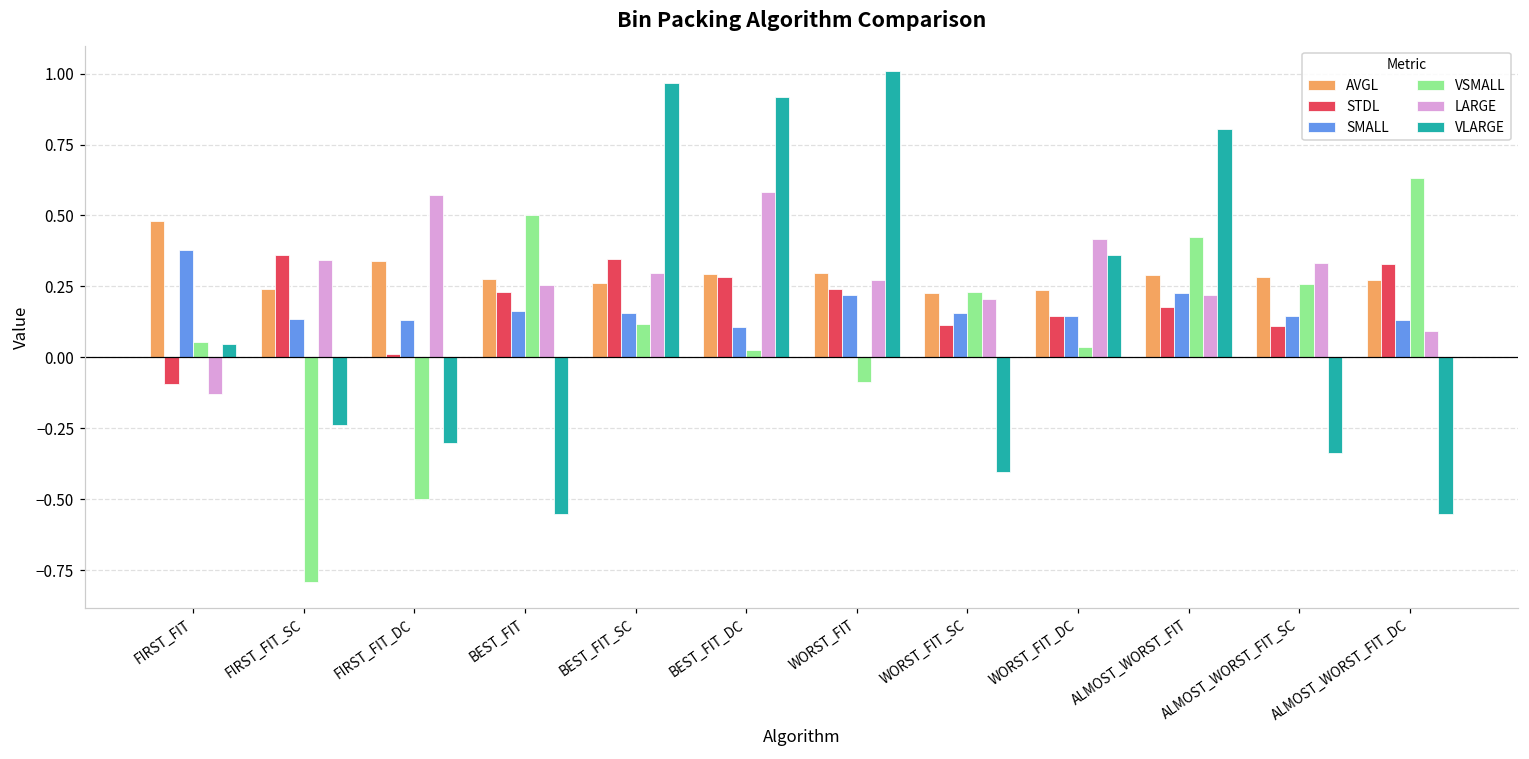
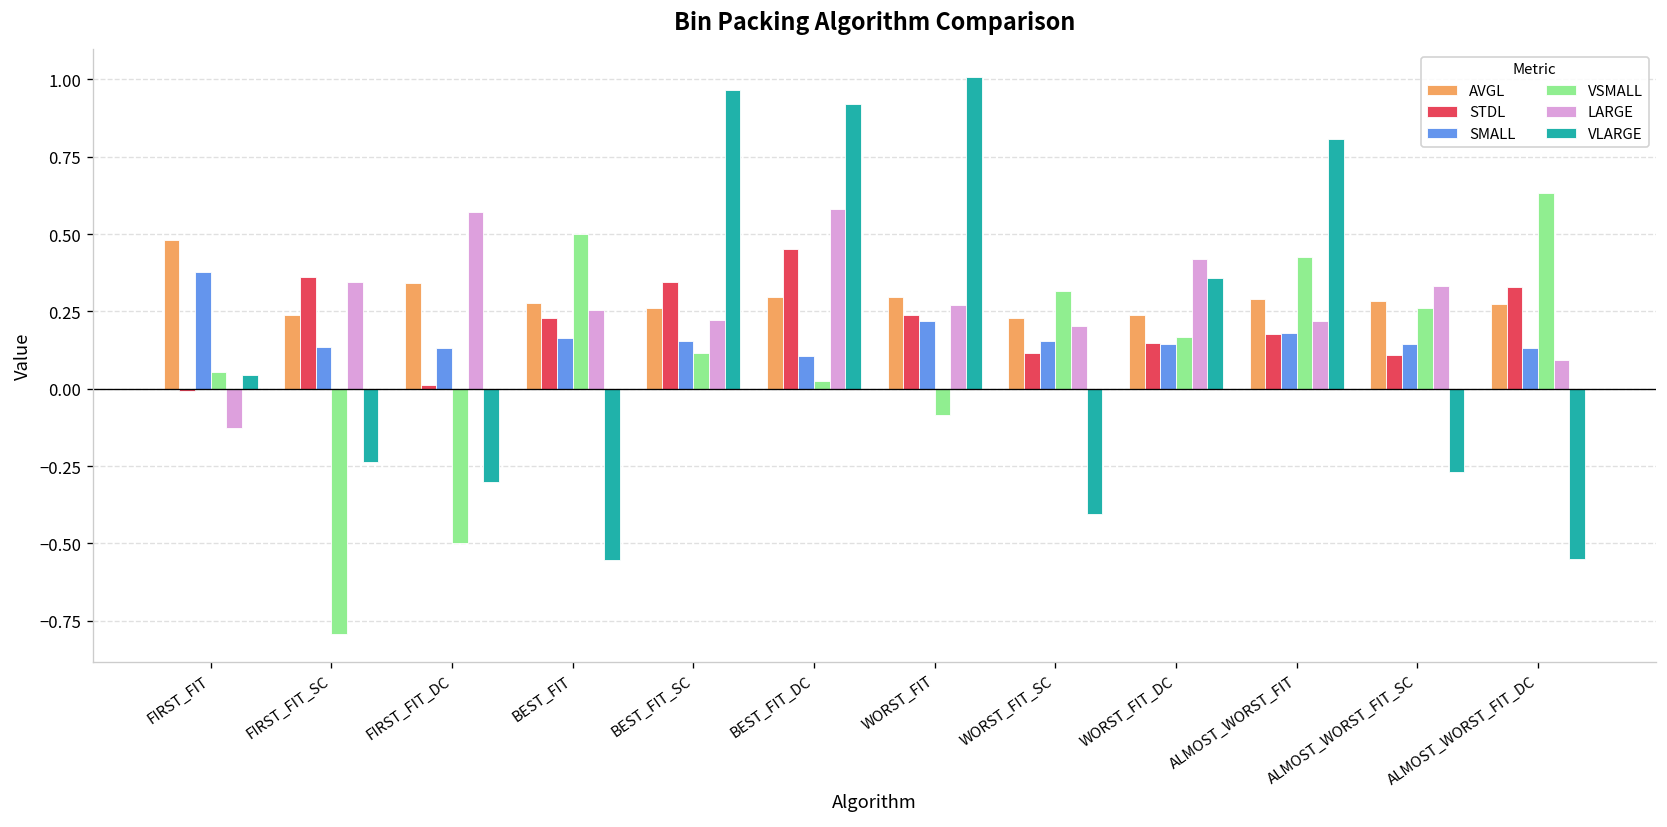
  {
    "AVGL": {
      "FIRST_FIT": 0.48,
      "FIRST_FIT_SC": 0.24,
      "FIRST_FIT_DC": 0.34,
      "BEST_FIT": 0.28,
      "BEST_FIT_SC": 0.26,
      "BEST_FIT_DC": 0.30,
      "WORST_FIT": 0.30,
      "WORST_FIT_SC": 0.23,
      "WORST_FIT_DC": 0.24,
      "ALMOST_WORST_FIT": 0.29,
      "ALMOST_WORST_FIT_SC": 0.28,
      "ALMOST_WORST_FIT_DC": 0.27
    },
    "STDL": {
-     "FIRST_FIT": -0.09,
+     "FIRST_FIT": -0.01,
      "FIRST_FIT_SC": 0.36,
      "FIRST_FIT_DC": 0.01,
      "BEST_FIT": 0.23,
      "BEST_FIT_SC": 0.35,
-     "BEST_FIT_DC": 0.28,
+     "BEST_FIT_DC": 0.45,
      "WORST_FIT": 0.24,
      "WORST_FIT_SC": 0.12,
      "WORST_FIT_DC": 0.15,
      "ALMOST_WORST_FIT": 0.18,
      "ALMOST_WORST_FIT_SC": 0.11,
      "ALMOST_WORST_FIT_DC": 0.33
    },
    "SMALL": {
      "FIRST_FIT": 0.38,
      "FIRST_FIT_SC": 0.14,
      "FIRST_FIT_DC": 0.13,
      "BEST_FIT": 0.16,
      "BEST_FIT_SC": 0.16,
      "BEST_FIT_DC": 0.11,
      "WORST_FIT": 0.22,
      "WORST_FIT_SC": 0.16,
      "WORST_FIT_DC": 0.15,
-     "ALMOST_WORST_FIT": 0.23,
+     "ALMOST_WORST_FIT": 0.18,
      "ALMOST_WORST_FIT_SC": 0.15,
      "ALMOST_WORST_FIT_DC": 0.13
    },
    "VSMALL": {
      "FIRST_FIT": 0.06,
      "FIRST_FIT_SC": -0.79,
      "FIRST_FIT_DC": -0.50,
      "BEST_FIT": 0.50,
      "BEST_FIT_SC": 0.12,
      "BEST_FIT_DC": 0.03,
      "WORST_FIT": -0.09,
-     "WORST_FIT_SC": 0.23,
-     "WORST_FIT_DC": 0.03,
+     "WORST_FIT_SC": 0.31,
+     "WORST_FIT_DC": 0.17,
      "ALMOST_WORST_FIT": 0.42,
      "ALMOST_WORST_FIT_SC": 0.26,
      "ALMOST_WORST_FIT_DC": 0.63
    },
    "LARGE": {
      "FIRST_FIT": -0.13,
      "FIRST_FIT_SC": 0.34,
      "FIRST_FIT_DC": 0.57,
      "BEST_FIT": 0.26,
-     "BEST_FIT_SC": 0.30,
+     "BEST_FIT_SC": 0.22,
      "BEST_FIT_DC": 0.58,
      "WORST_FIT": 0.27,
      "WORST_FIT_SC": 0.20,
      "WORST_FIT_DC": 0.42,
      "ALMOST_WORST_FIT": 0.22,
      "ALMOST_WORST_FIT_SC": 0.33,
      "ALMOST_WORST_FIT_DC": 0.09
    },
    "VLARGE": {
      "FIRST_FIT": 0.05,
      "FIRST_FIT_SC": -0.24,
      "FIRST_FIT_DC": -0.30,
      "BEST_FIT": -0.55,
      "BEST_FIT_SC": 0.97,
      "BEST_FIT_DC": 0.92,
      "WORST_FIT": 1.01,
      "WORST_FIT_SC": -0.40,
      "WORST_FIT_DC": 0.36,
      "ALMOST_WORST_FIT": 0.81,
-     "ALMOST_WORST_FIT_SC": -0.34,
+     "ALMOST_WORST_FIT_SC": -0.27,
      "ALMOST_WORST_FIT_DC": -0.55
    }
  }
